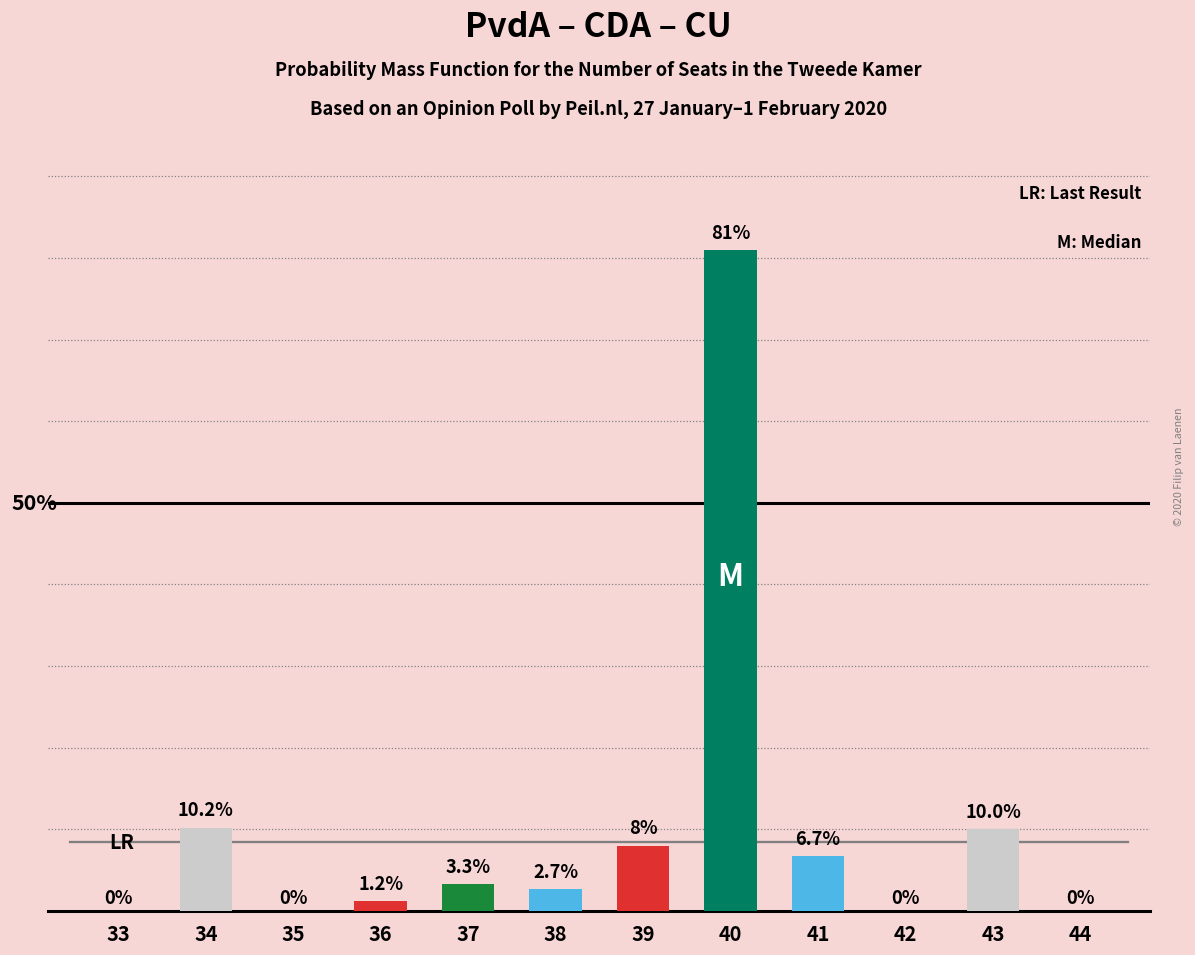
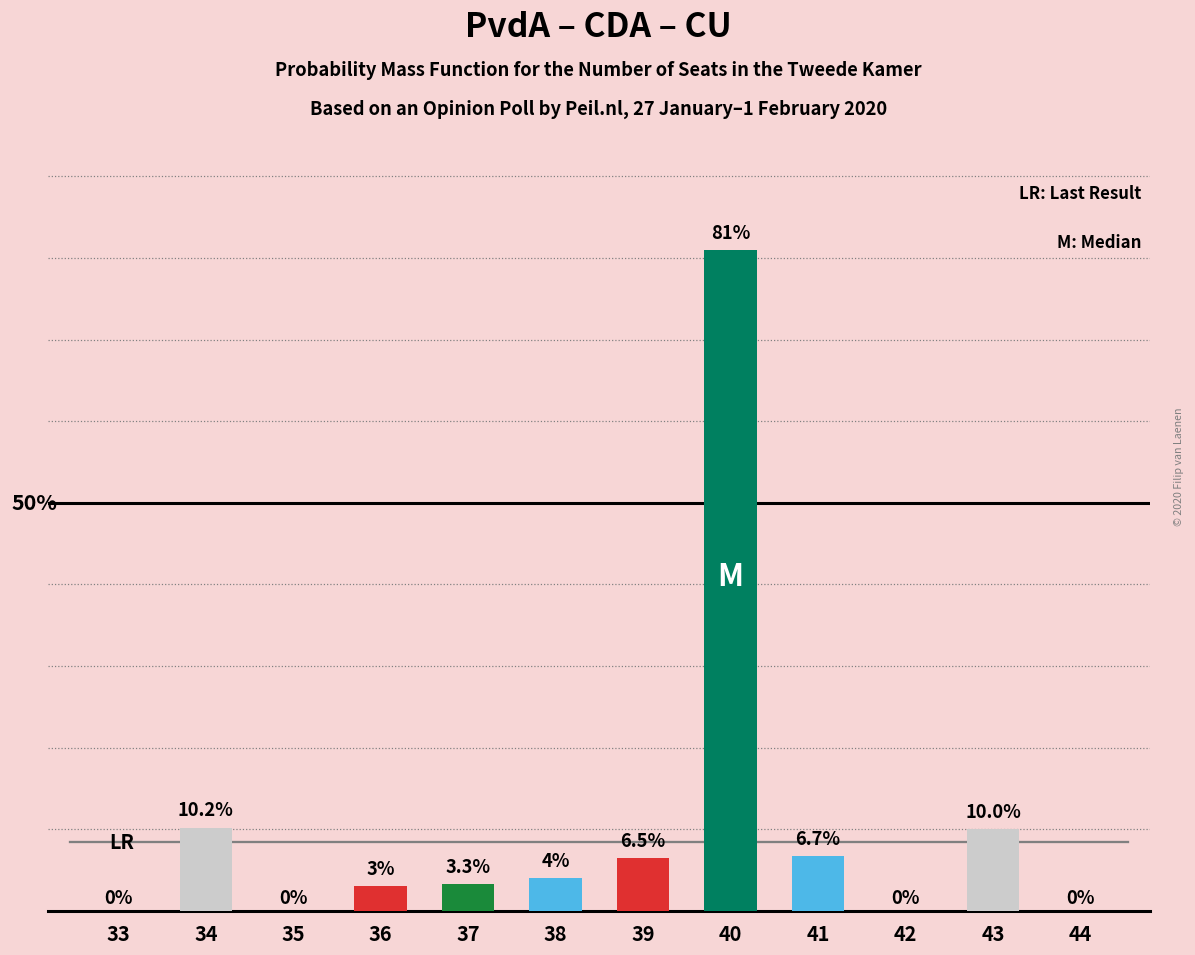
  {
    "33": "0%",
    "34": "10.2%",
    "35": "0%",
-   "36": "1.2%",
+   "36": "3%",
    "37": "3.3%",
-   "38": "2.7%",
-   "39": "8%",
+   "38": "4%",
+   "39": "6.5%",
    "40": "81%",
    "41": "6.7%",
    "42": "0%",
    "43": "10.0%",
    "44": "0%"
  }
